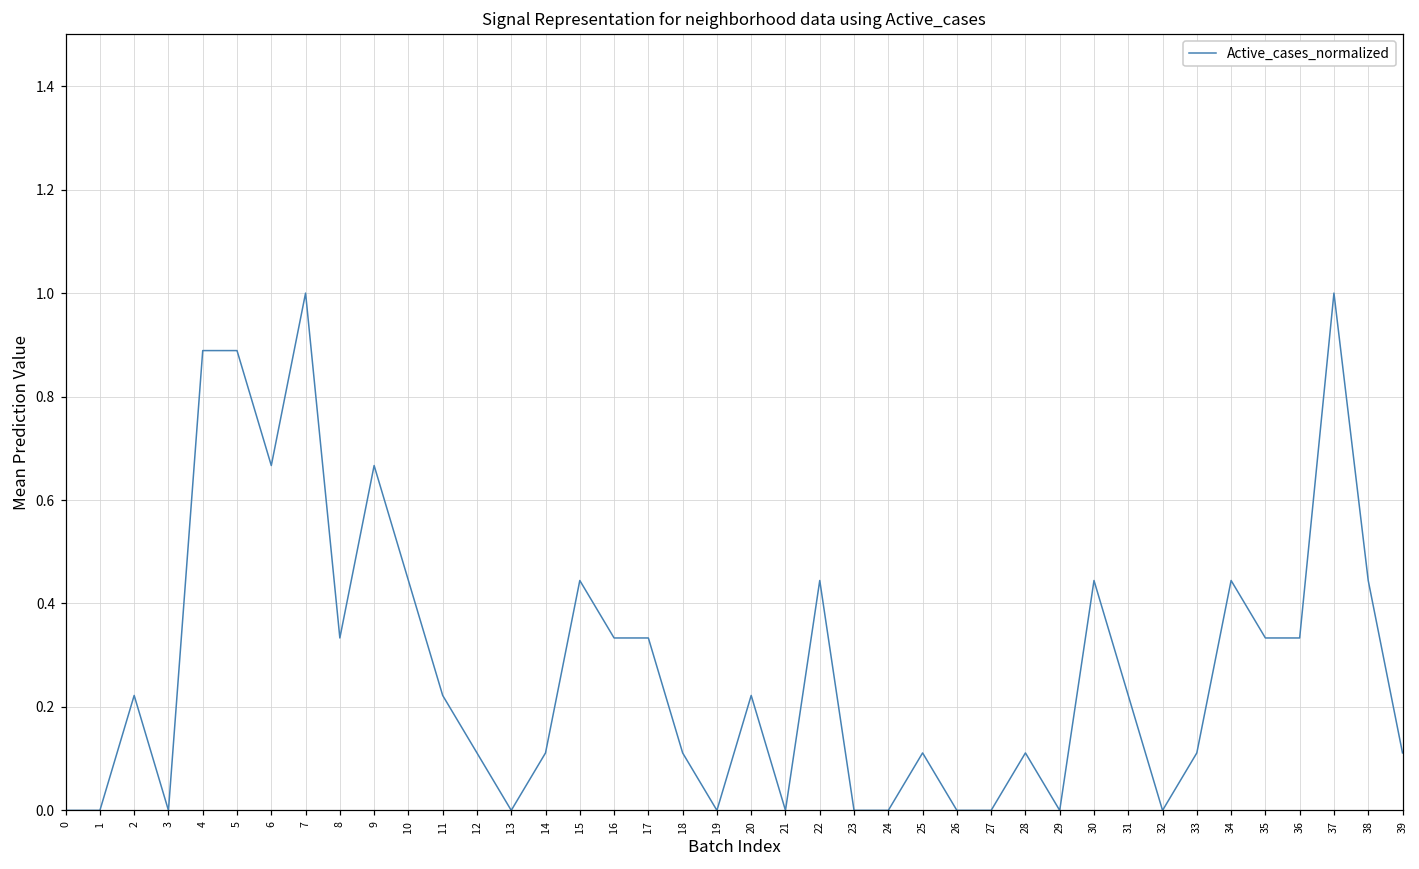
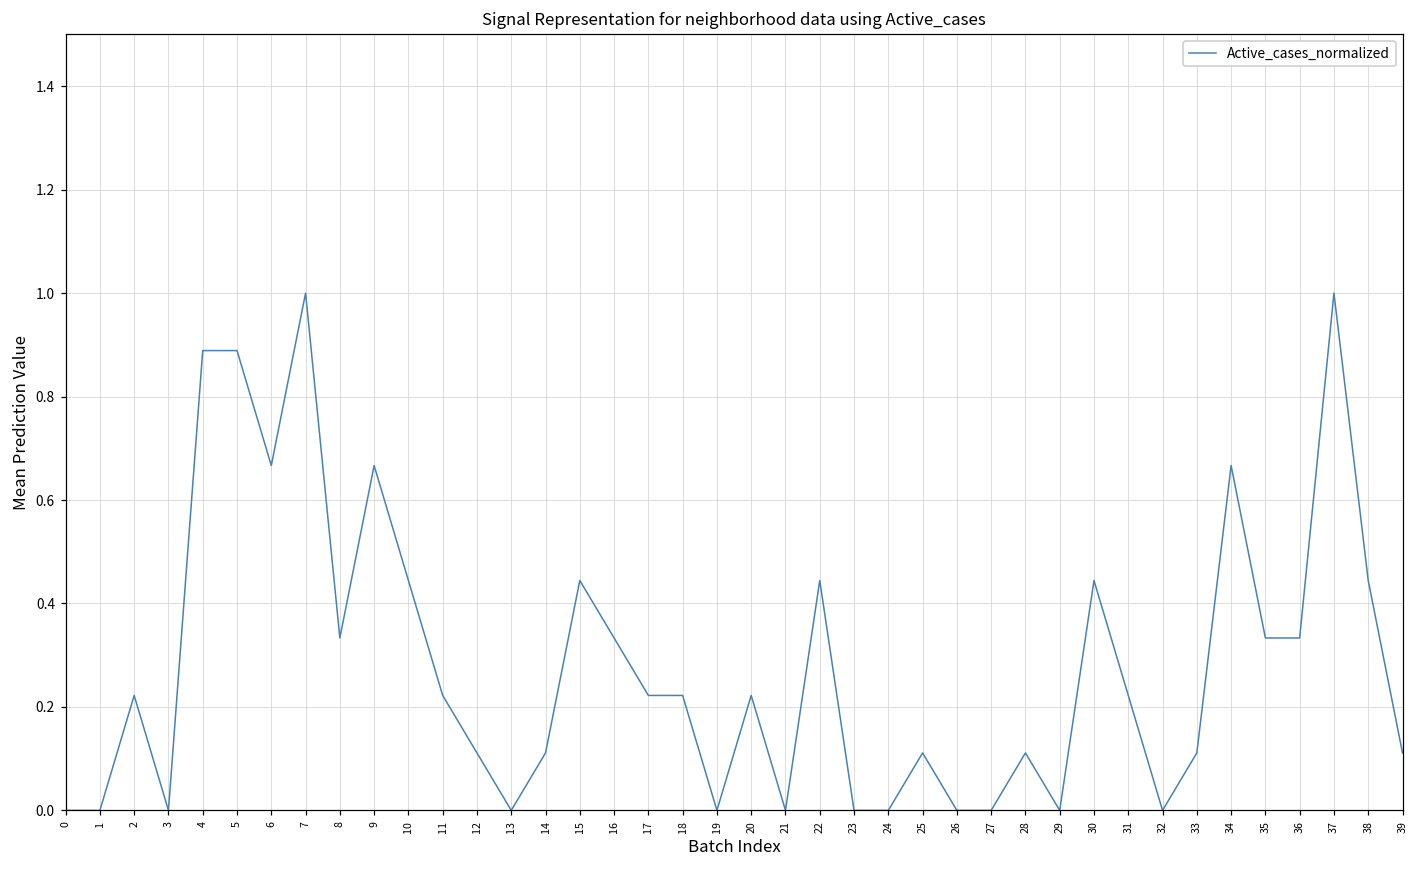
  {
    "0": 0.00,
    "1": 0.00,
    "2": 0.22,
    "3": 0.00,
    "4": 0.89,
    "5": 0.89,
    "6": 0.67,
    "7": 1.00,
    "8": 0.33,
    "9": 0.67,
    "10": 0.44,
    "11": 0.22,
    "12": 0.11,
    "13": 0.00,
    "14": 0.11,
    "15": 0.44,
    "16": 0.33,
-   "17": 0.33,
-   "18": 0.11,
+   "17": 0.22,
+   "18": 0.22,
    "19": 0.00,
    "20": 0.22,
    "21": 0.00,
    "22": 0.44,
    "23": 0.00,
    "24": 0.00,
    "25": 0.11,
    "26": 0.00,
    "27": 0.00,
    "28": 0.11,
    "29": 0.00,
    "30": 0.44,
    "31": 0.22,
    "32": 0.00,
    "33": 0.11,
-   "34": 0.44,
+   "34": 0.67,
    "35": 0.33,
    "36": 0.33,
    "37": 1.00,
    "38": 0.44,
    "39": 0.11
  }
